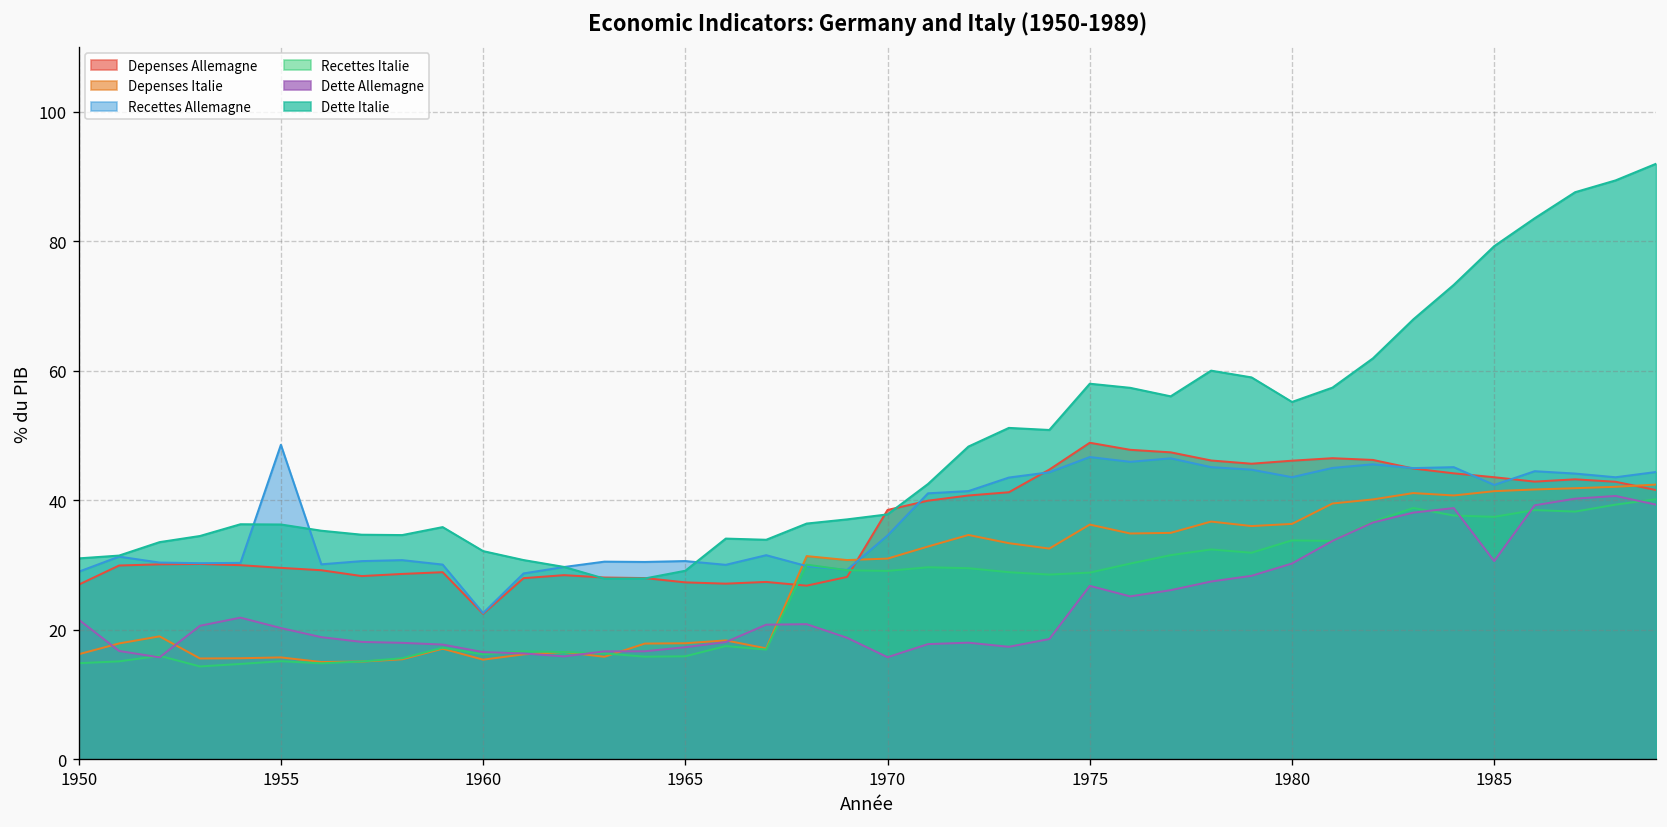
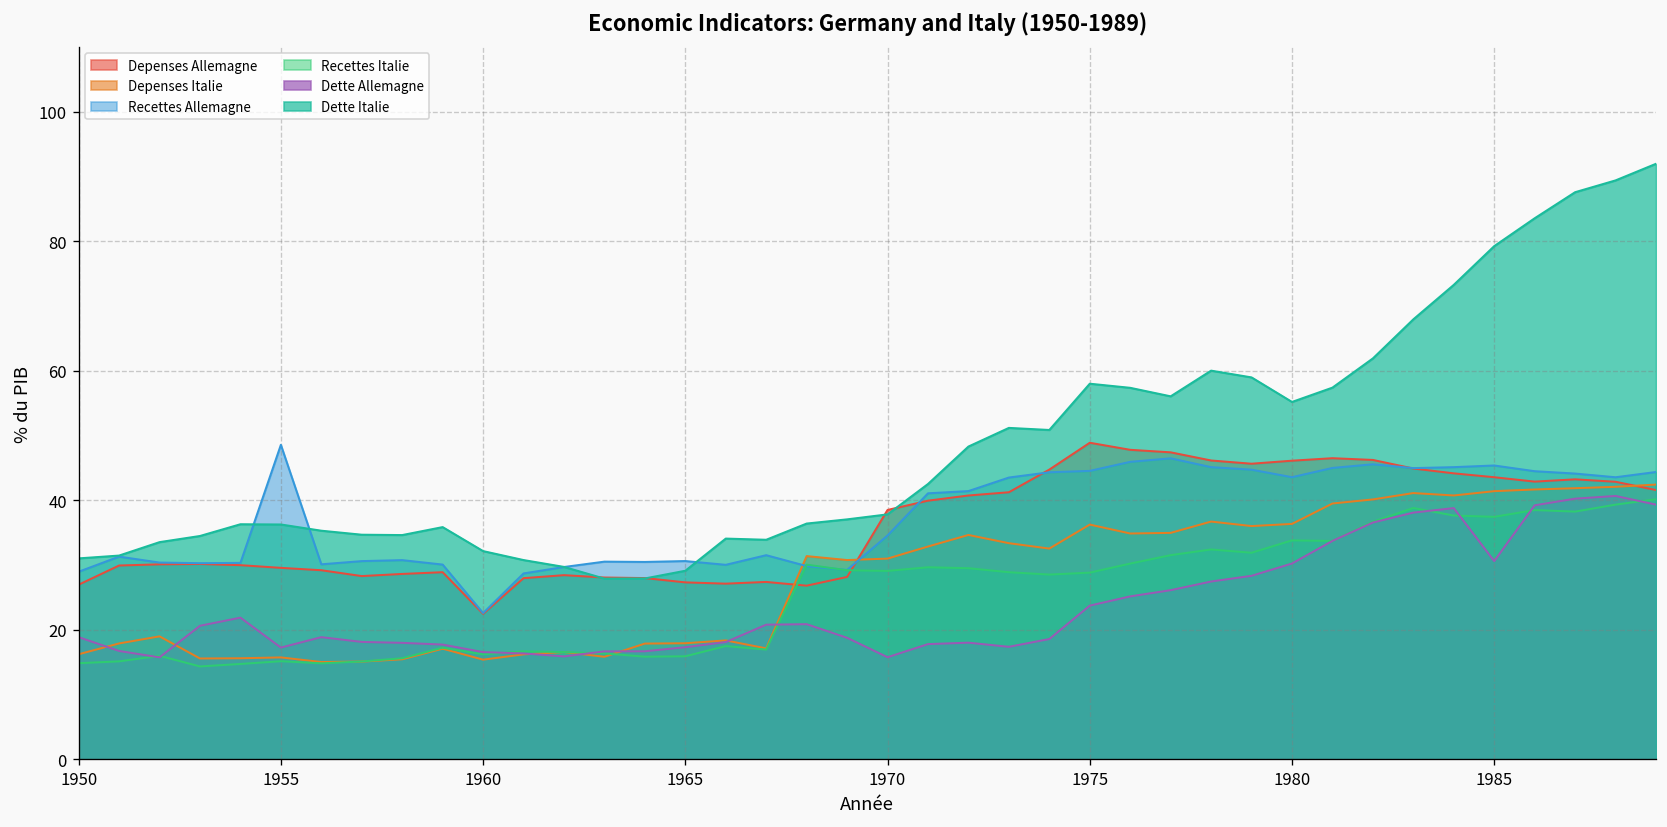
  {
    "Recettes Allemagne": {
      "1950": 29,
      "1955": 49,
      "1965": 31,
      "1970": 35,
-     "1975": 47,
+     "1975": 45,
      "1980": 44,
-     "1985": 42
+     "1985": 45
    },
    "Dette Allemagne": {
-     "1950": 22,
-     "1955": 20,
+     "1950": 19,
+     "1955": 17,
      "1965": 17,
      "1970": 16,
-     "1975": 27,
+     "1975": 24,
      "1980": 30,
      "1985": 31
    }
  }
